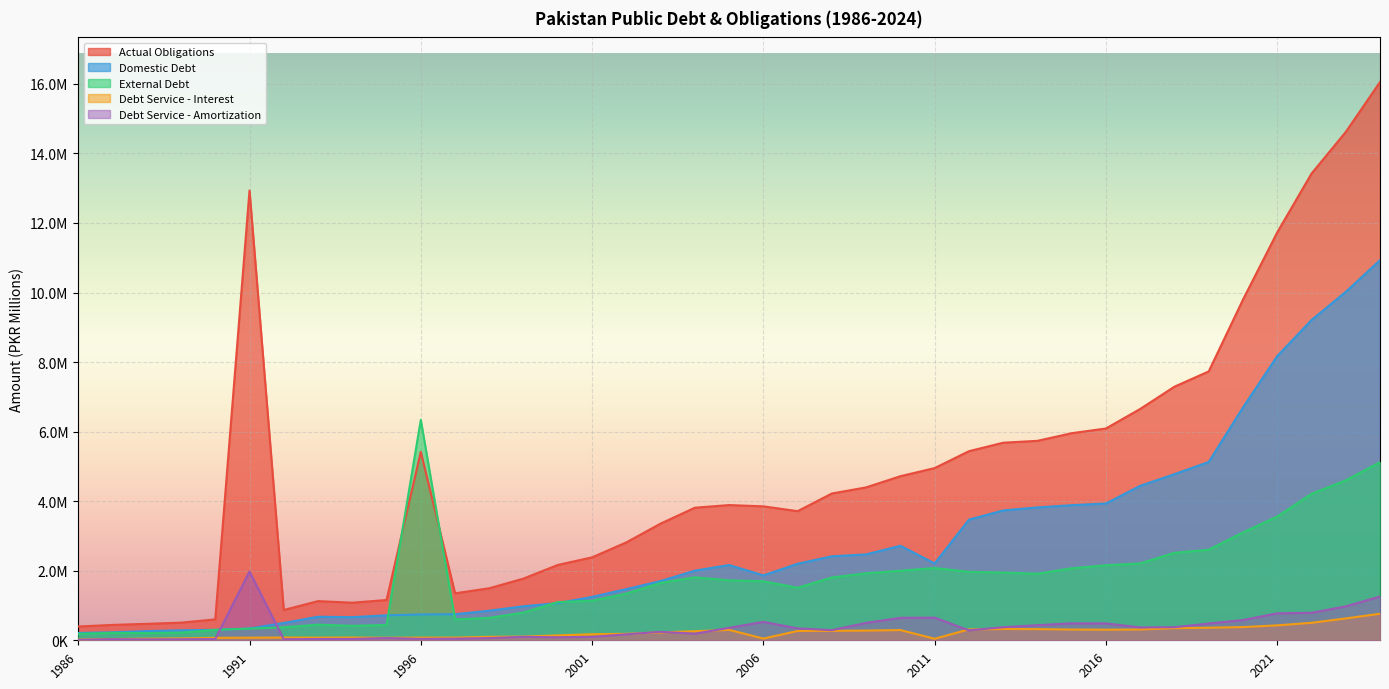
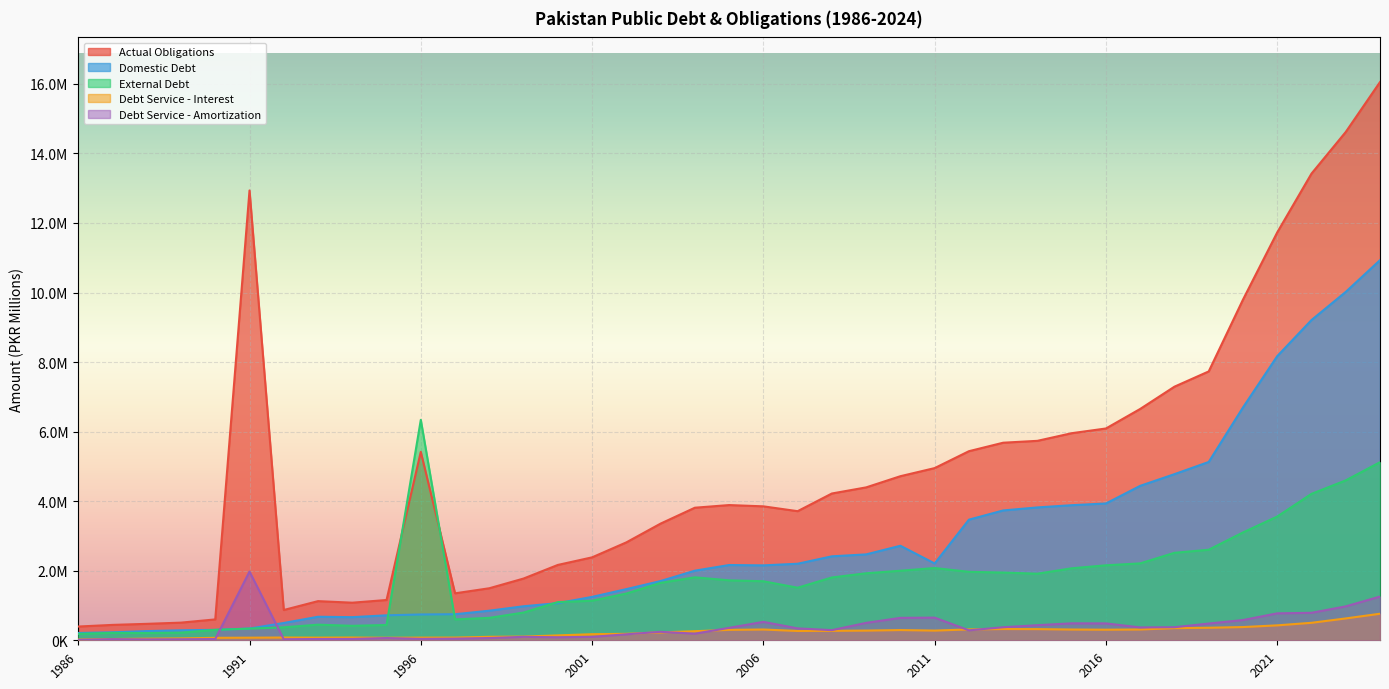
  {
    "Actual Obligations": {
      "1986": 400000,
      "1991": 12900000,
      "1996": 5400000,
      "2001": 2400000,
      "2006": 3900000,
      "2011": 5000000,
      "2016": 6100000,
      "2021": 11700000
    },
    "Domestic Debt": {
      "1996": 700000,
      "2001": 1200000,
-     "2006": 1900000,
+     "2006": 2200000,
      "2011": 2200000,
      "2016": 3900000,
      "2021": 8200000
    },
    "External Debt": {
      "1996": 6300000,
      "2001": 1100000,
      "2006": 1700000,
      "2011": 2100000,
      "2016": 2200000,
      "2021": 3600000
    },
    "Debt Service - Interest": {
      "1991": 100000,
      "2001": 200000,
-     "2006": 0,
-     "2011": 0,
+     "2006": 300000,
+     "2011": 300000,
      "2016": 300000,
      "2021": 400000
    },
    "Debt Service - Amortization": {
      "1991": 2000000,
      "2001": 100000,
      "2006": 500000,
      "2011": 700000,
      "2016": 500000,
      "2021": 800000
    }
  }
